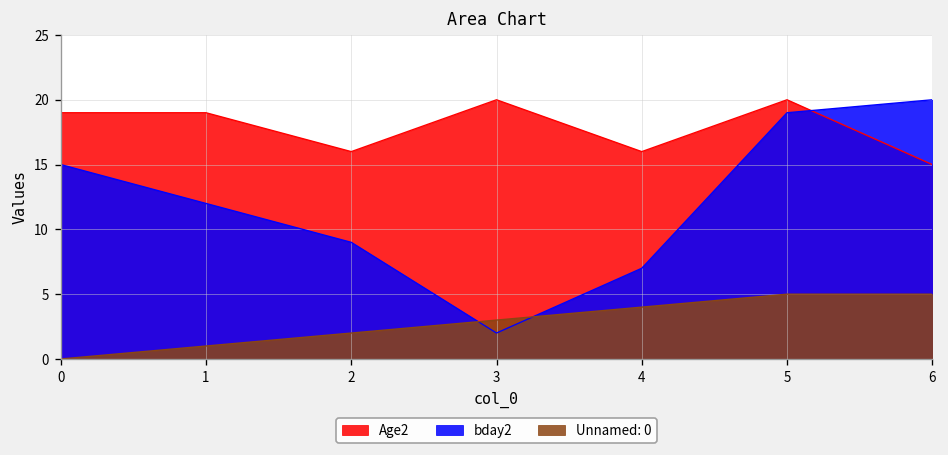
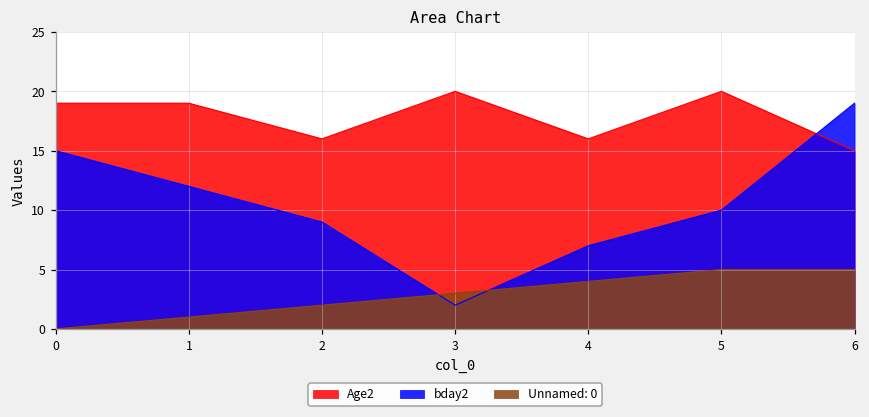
  {
    "Age2": {
      "0": 19,
      "1": 19,
      "2": 16,
      "3": 20,
      "4": 16,
      "5": 20,
      "6": 15
    },
    "bday2": {
      "0": 15,
      "1": 12,
      "2": 9,
      "3": 2,
      "4": 7,
-     "5": 19,
-     "6": 20
+     "5": 10,
+     "6": 19
    },
    "Unnamed: 0": {
      "0": 0,
      "1": 1,
      "2": 2,
      "3": 3,
      "4": 4,
      "5": 5,
      "6": 5
    }
  }
